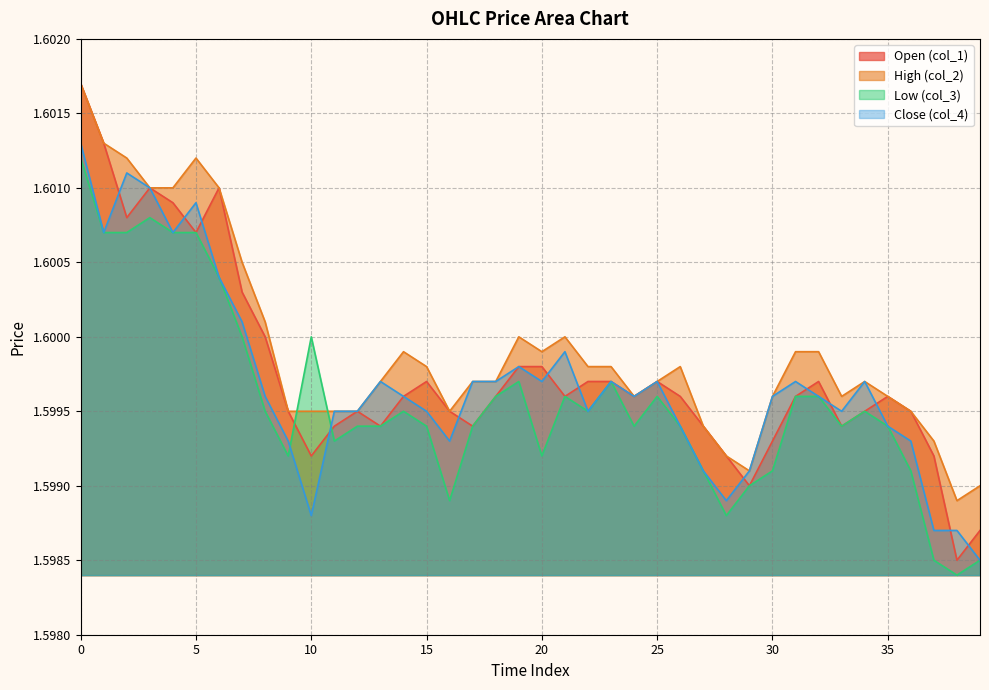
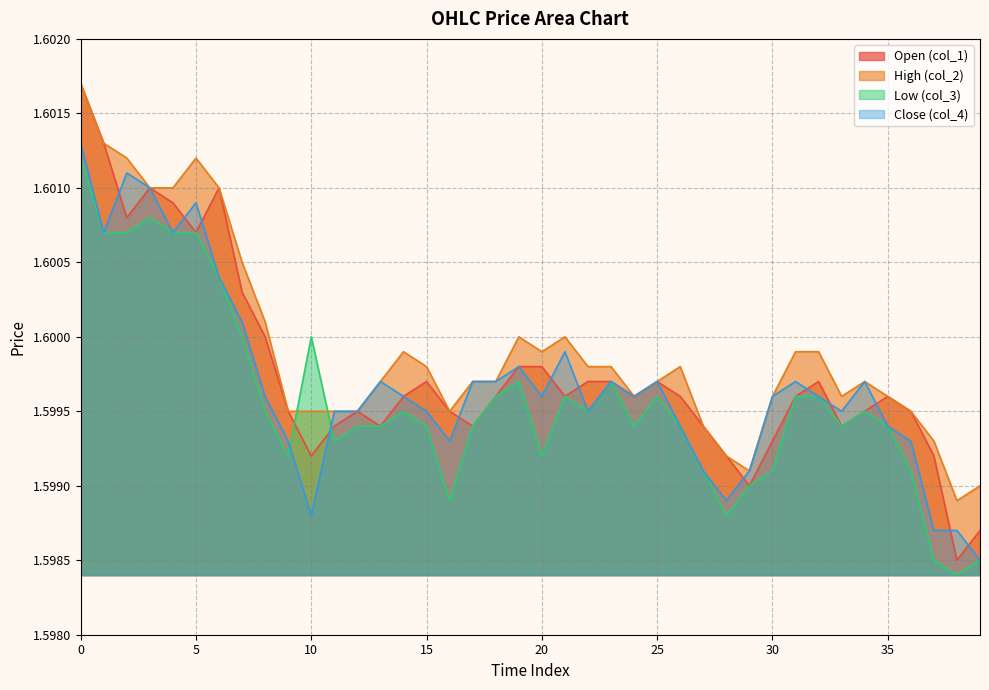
  {
    "Low (col_3)": {
      "0": 1.6012,
      "10": 1.6000,
      "15": 1.5994,
      "20": 1.5992,
      "25": 1.5996,
      "30": 1.5991
    },
    "Close (col_4)": {
      "0": 1.6013,
      "5": 1.6009,
      "10": 1.5988,
      "15": 1.5995,
-     "20": 1.5997
+     "20": 1.5996
    }
  }
